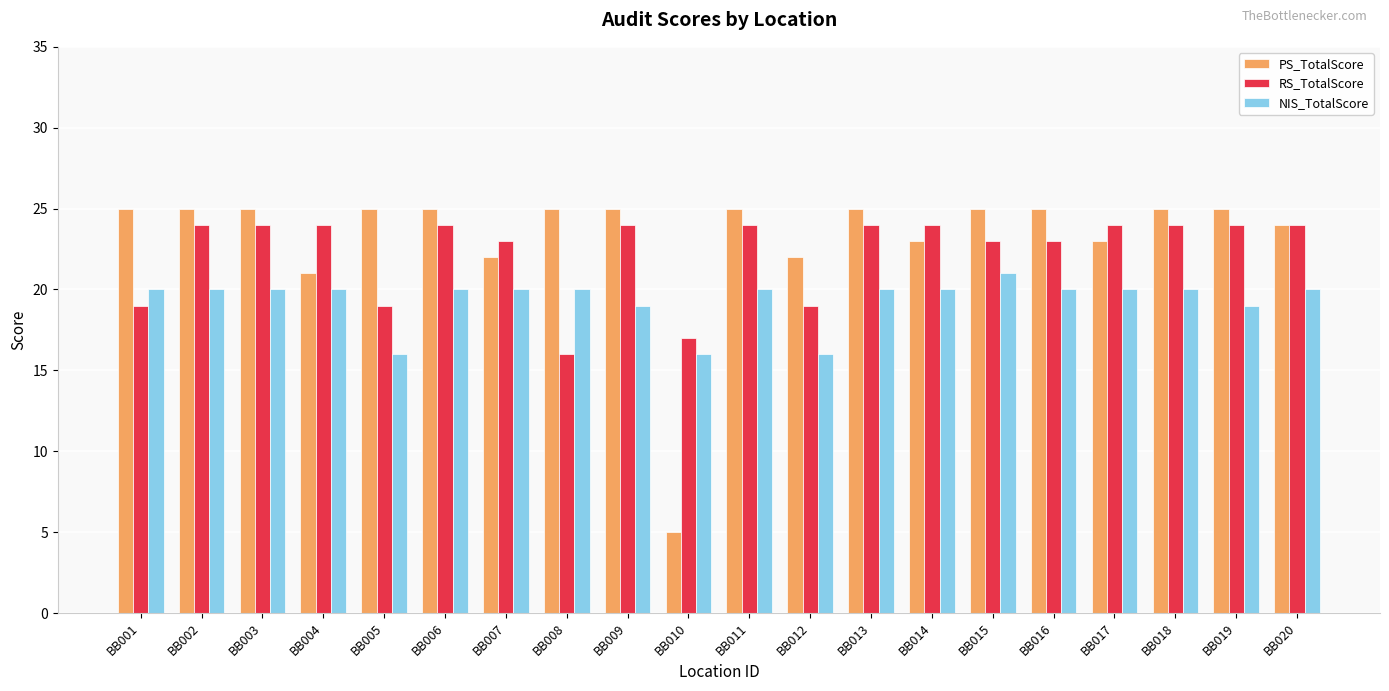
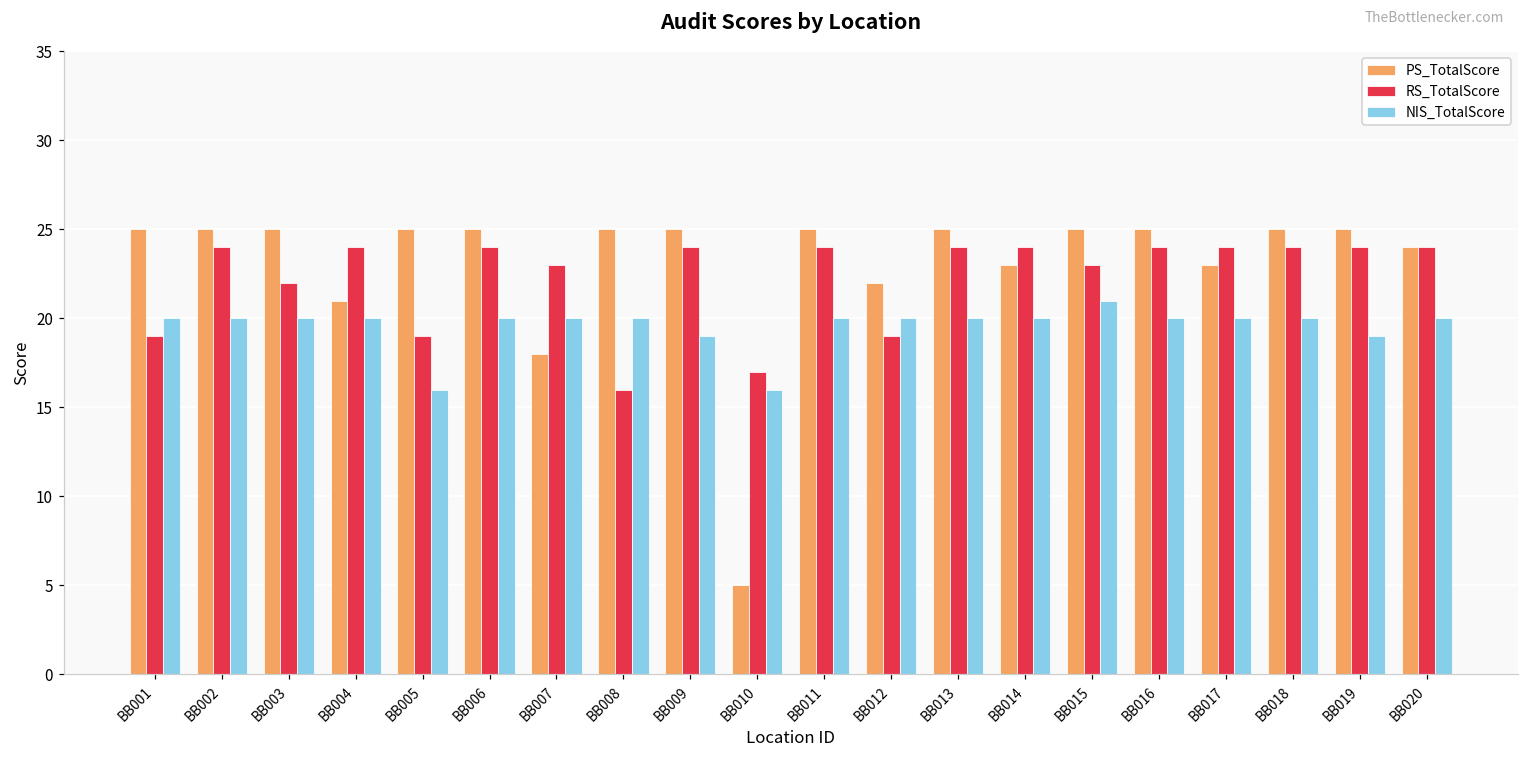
  {
    "PS_TotalScore": {
      "BB001": 25,
      "BB002": 25,
      "BB003": 25,
      "BB004": 21,
      "BB005": 25,
      "BB006": 25,
-     "BB007": 22,
+     "BB007": 18,
      "BB008": 25,
      "BB009": 25,
      "BB010": 5,
      "BB011": 25,
      "BB012": 22,
      "BB013": 25,
      "BB014": 23,
      "BB015": 25,
      "BB016": 25,
      "BB017": 23,
      "BB018": 25,
      "BB019": 25,
      "BB020": 24
    },
    "RS_TotalScore": {
      "BB001": 19,
      "BB002": 24,
-     "BB003": 24,
+     "BB003": 22,
      "BB004": 24,
      "BB005": 19,
      "BB006": 24,
      "BB007": 23,
      "BB008": 16,
      "BB009": 24,
      "BB010": 17,
      "BB011": 24,
      "BB012": 19,
      "BB013": 24,
      "BB014": 24,
      "BB015": 23,
-     "BB016": 23,
+     "BB016": 24,
      "BB017": 24,
      "BB018": 24,
      "BB019": 24,
      "BB020": 24
    },
    "NIS_TotalScore": {
      "BB001": 20,
      "BB002": 20,
      "BB003": 20,
      "BB004": 20,
      "BB005": 16,
      "BB006": 20,
      "BB007": 20,
      "BB008": 20,
      "BB009": 19,
      "BB010": 16,
      "BB011": 20,
-     "BB012": 16,
+     "BB012": 20,
      "BB013": 20,
      "BB014": 20,
      "BB015": 21,
      "BB016": 20,
      "BB017": 20,
      "BB018": 20,
      "BB019": 19,
      "BB020": 20
    }
  }
